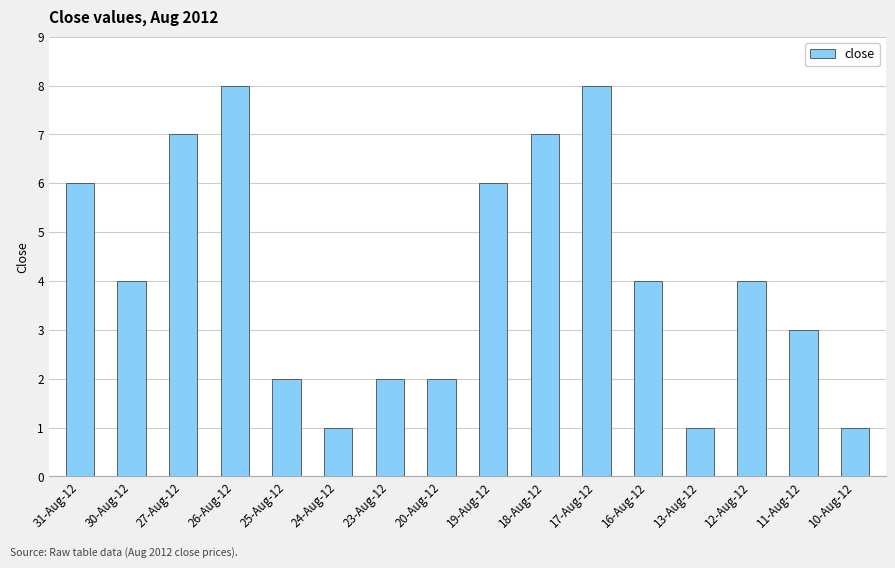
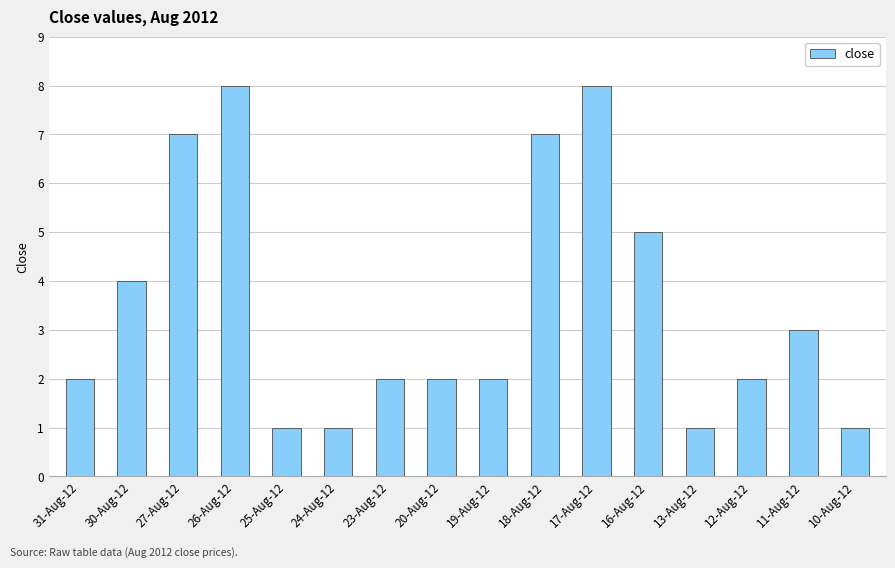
  {
-   "31-Aug-12": 6,
+   "31-Aug-12": 2,
    "30-Aug-12": 4,
    "27-Aug-12": 7,
    "26-Aug-12": 8,
-   "25-Aug-12": 2,
+   "25-Aug-12": 1,
    "24-Aug-12": 1,
    "23-Aug-12": 2,
    "20-Aug-12": 2,
-   "19-Aug-12": 6,
+   "19-Aug-12": 2,
    "18-Aug-12": 7,
    "17-Aug-12": 8,
-   "16-Aug-12": 4,
+   "16-Aug-12": 5,
    "13-Aug-12": 1,
-   "12-Aug-12": 4,
+   "12-Aug-12": 2,
    "11-Aug-12": 3,
    "10-Aug-12": 1
  }
